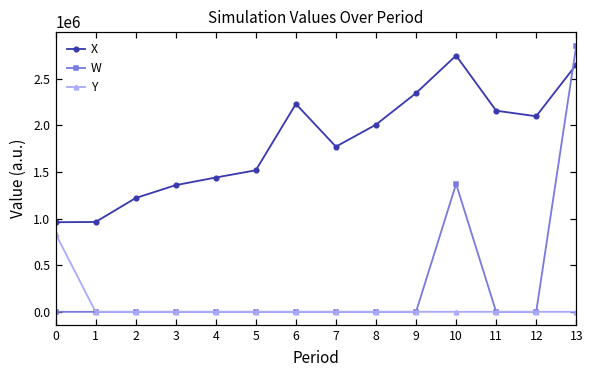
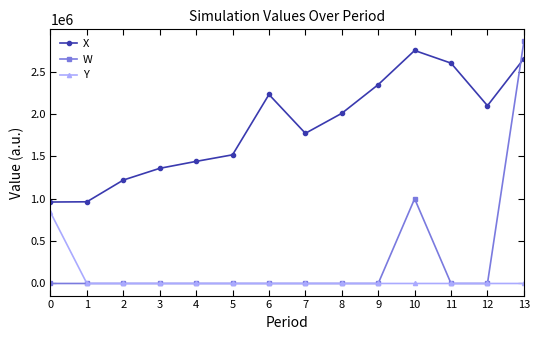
  {
    "X": {
      "0": 1000000,
      "1": 1000000,
      "2": 1200000,
      "3": 1400000,
      "4": 1400000,
      "5": 1500000,
      "6": 2200000,
      "7": 1800000,
      "8": 2000000,
      "9": 2300000,
      "10": 2700000,
-     "11": 2200000,
+     "11": 2600000,
      "12": 2100000,
      "13": 2700000
    },
    "W": {
      "0": 0,
-     "10": 1400000,
+     "10": 1000000,
      "13": 2900000
    },
    "Y": {
      "0": 800000,
      "10": 0,
      "13": 0
    }
  }
